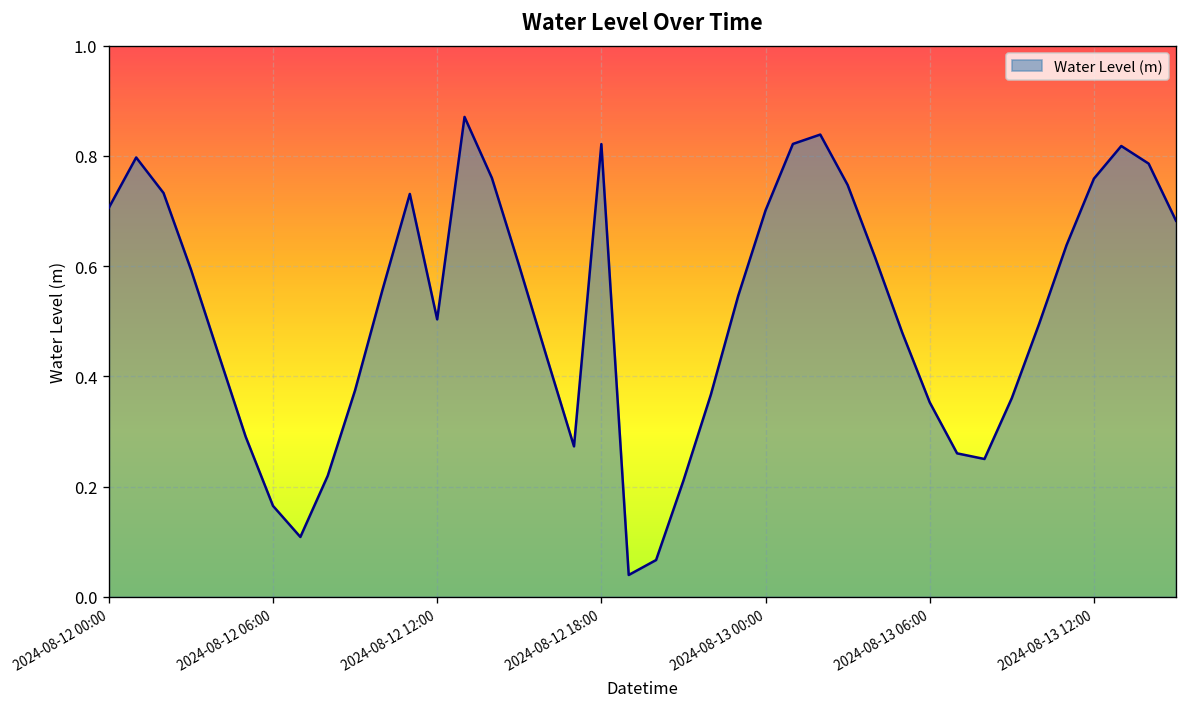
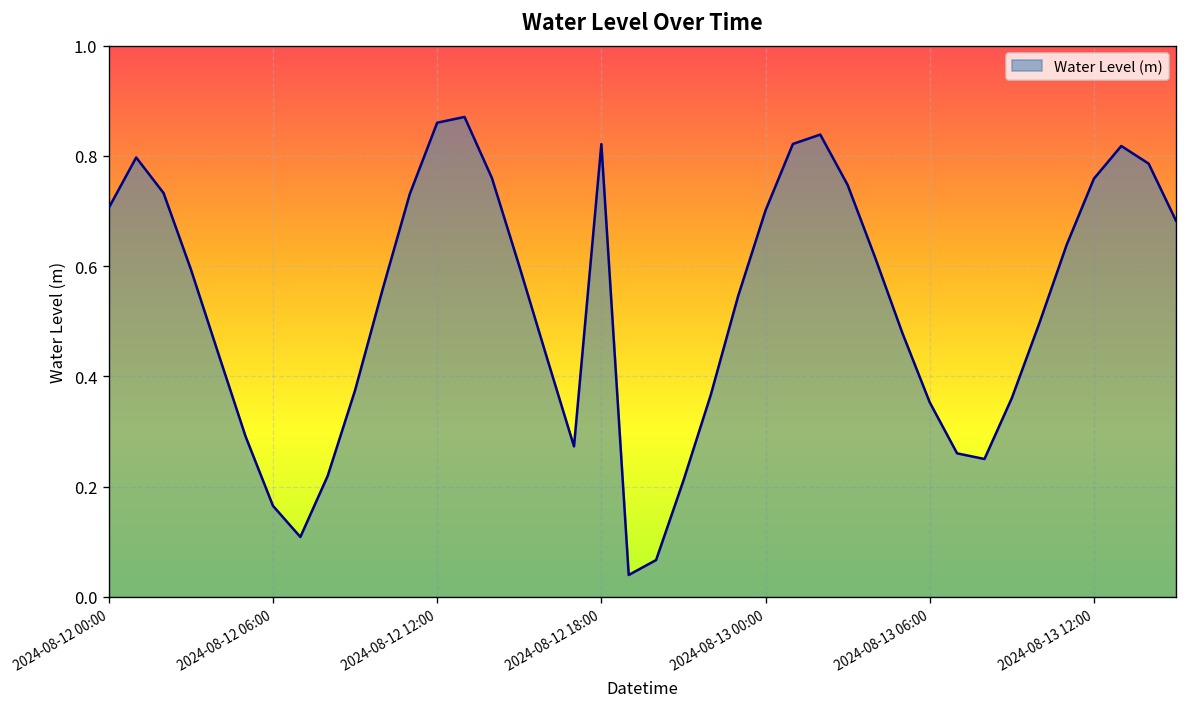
  {
    "2024-08-12 00:00": 0.71,
    "2024-08-12 06:00": 0.17,
-   "2024-08-12 12:00": 0.50,
+   "2024-08-12 12:00": 0.86,
    "2024-08-12 18:00": 0.82,
    "2024-08-13 00:00": 0.70,
    "2024-08-13 06:00": 0.35,
    "2024-08-13 12:00": 0.76
  }
